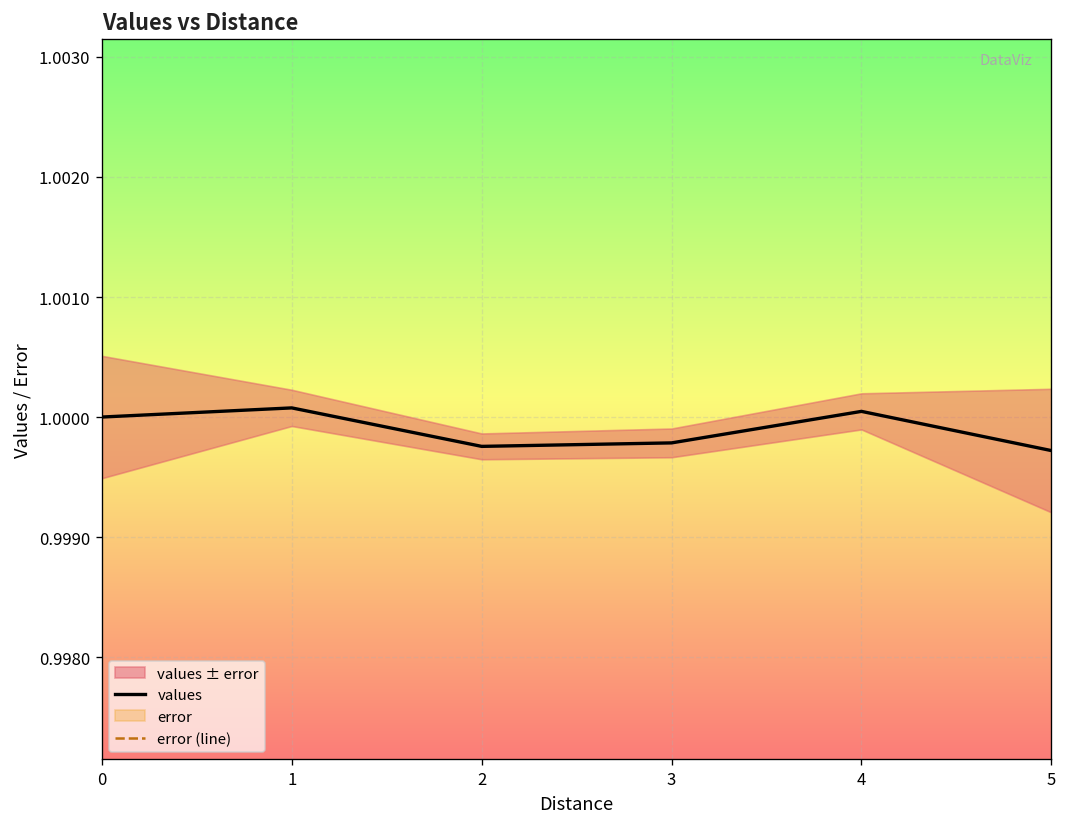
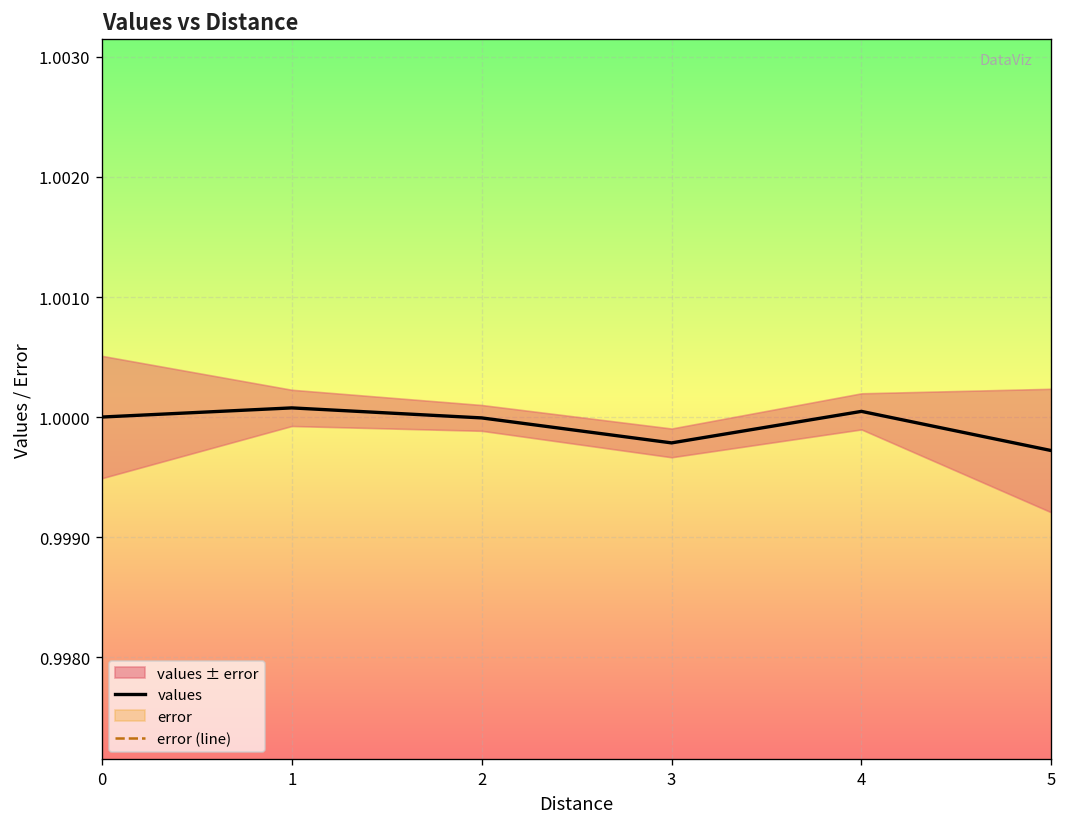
  {
    "values": {
      "0": 1.00000,
      "1": 1.00008,
-     "2": 0.99976,
+     "2": 0.99999,
      "3": 0.99978,
      "4": 1.00005,
      "5": 0.99972
    }
  }
